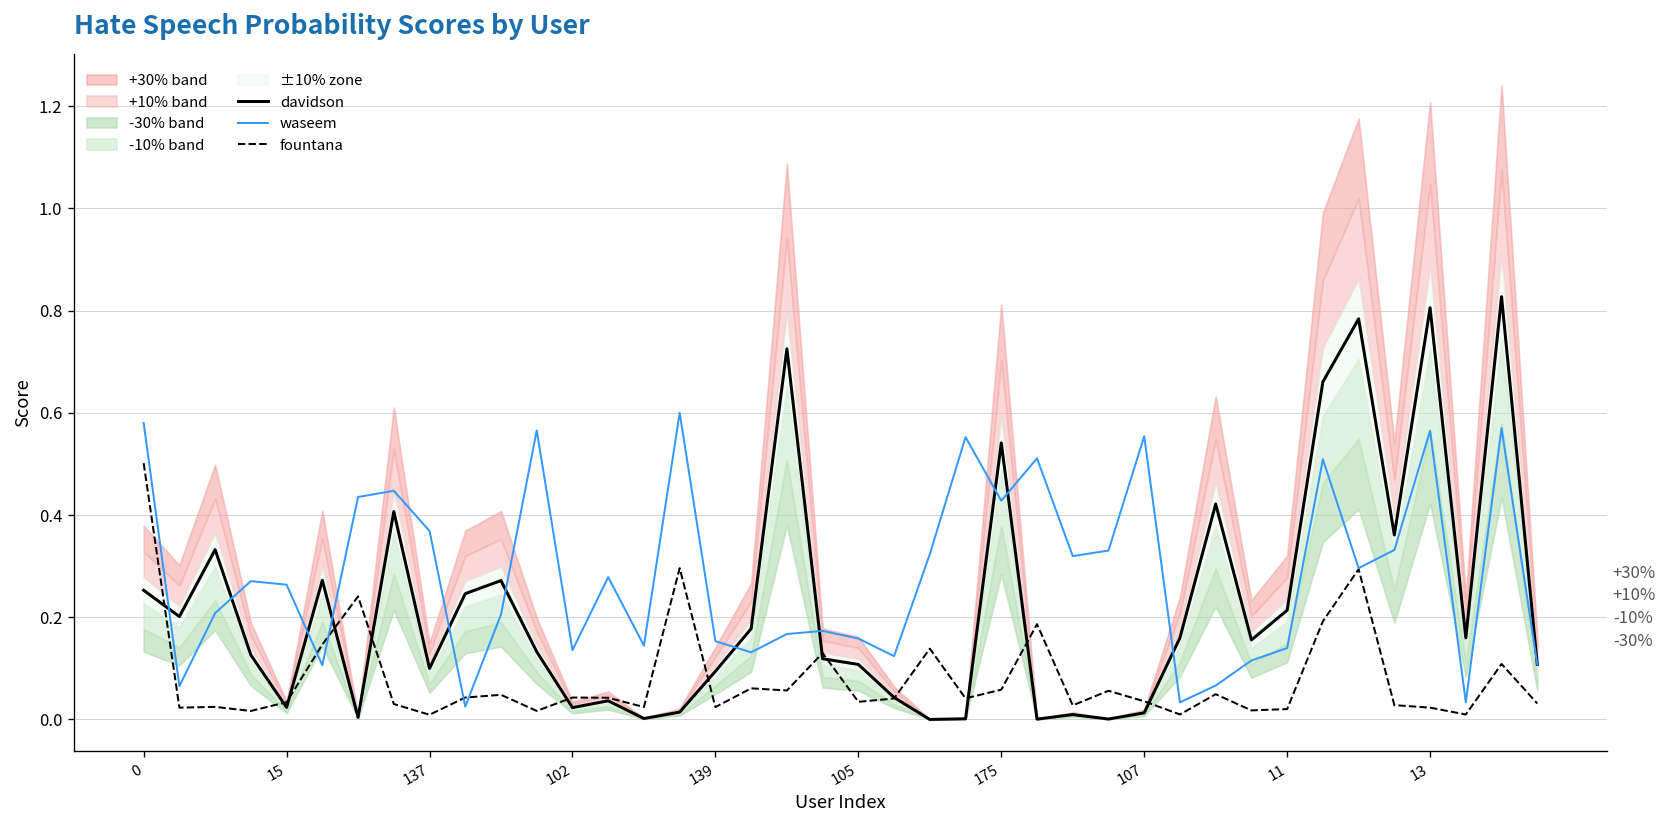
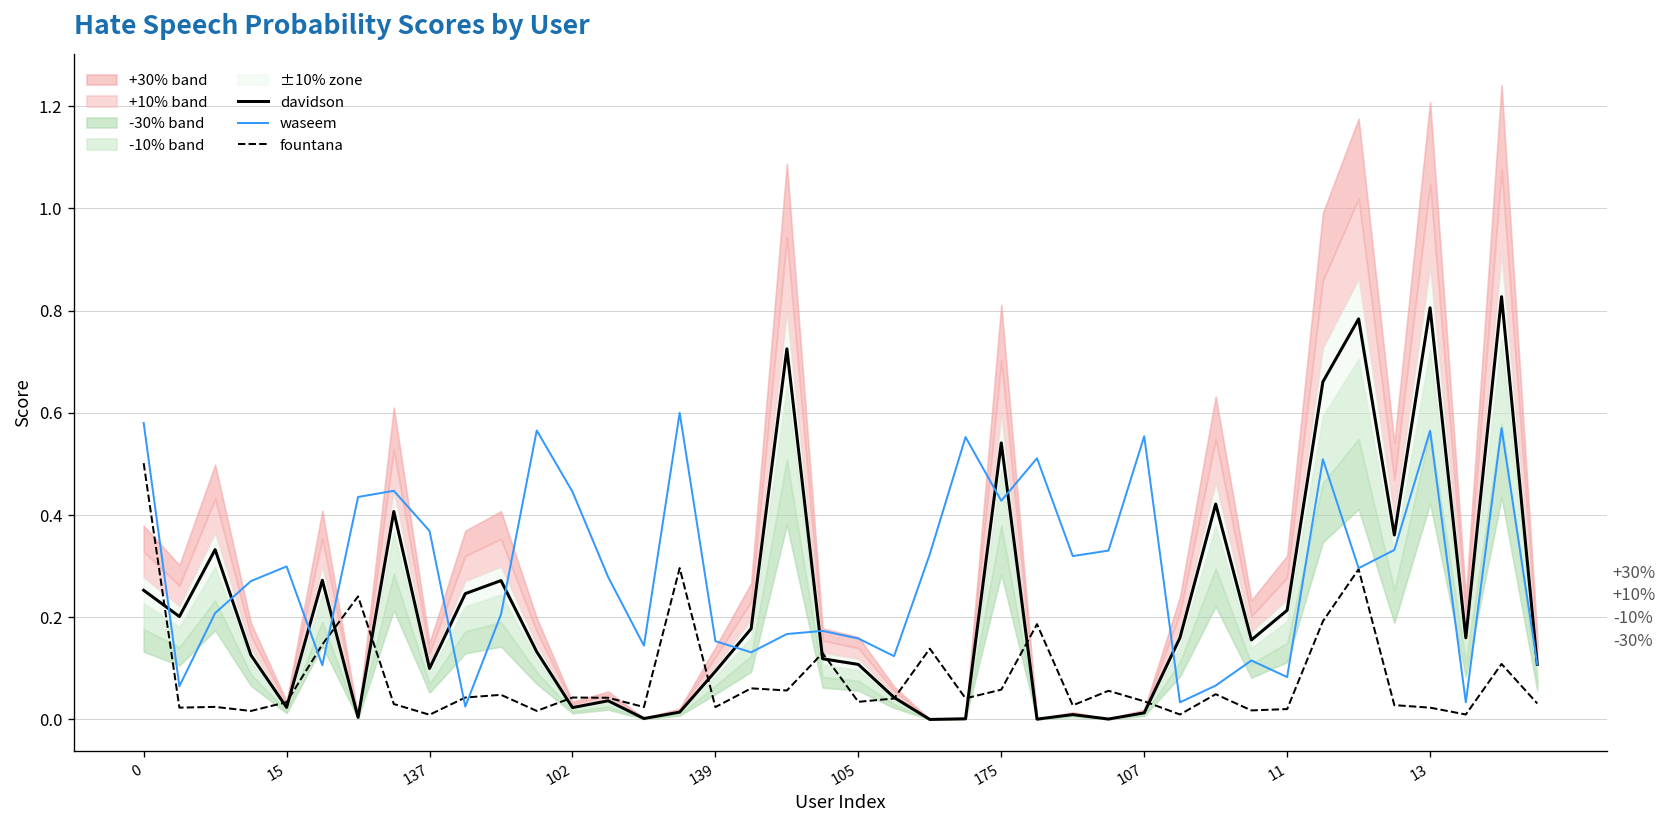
  {
    "waseem": {
      "0": 0.58,
-     "15": 0.26,
+     "15": 0.30,
      "137": 0.37,
-     "102": 0.14,
+     "102": 0.45,
      "139": 0.15,
      "175": 0.43,
      "107": 0.55,
-     "11": 0.14
+     "11": 0.08
    }
  }
